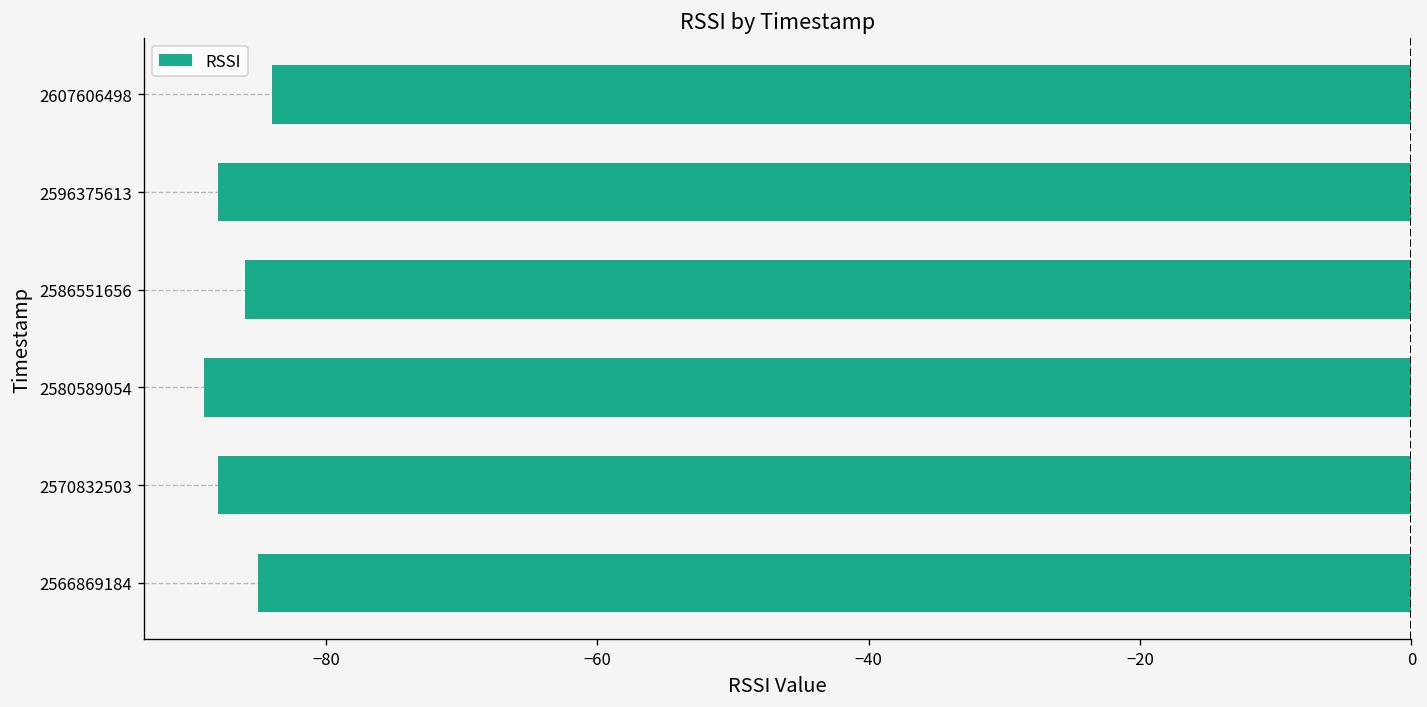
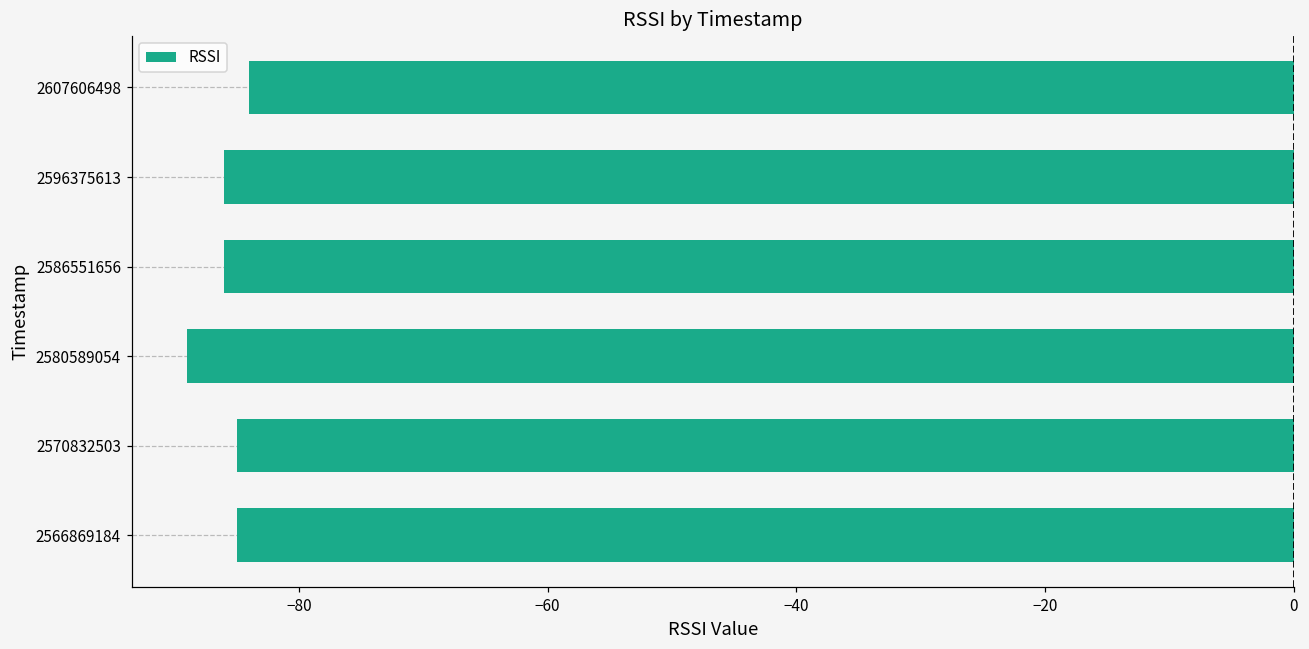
  {
    "2607606498": -84,
-   "2596375613": -88,
+   "2596375613": -86,
    "2586551656": -86,
    "2580589054": -89,
-   "2570832503": -88,
+   "2570832503": -85,
    "2566869184": -85
  }
